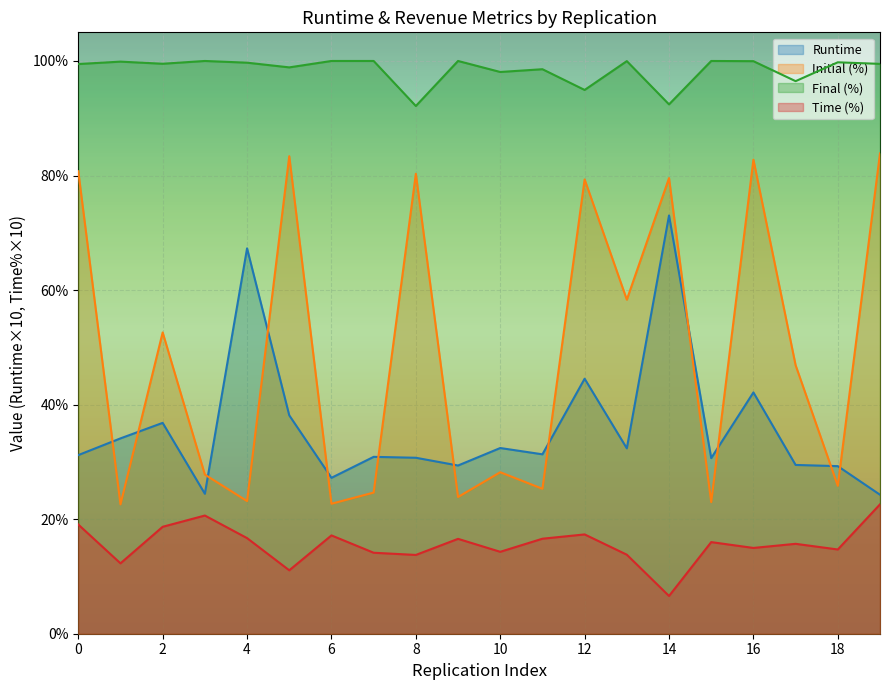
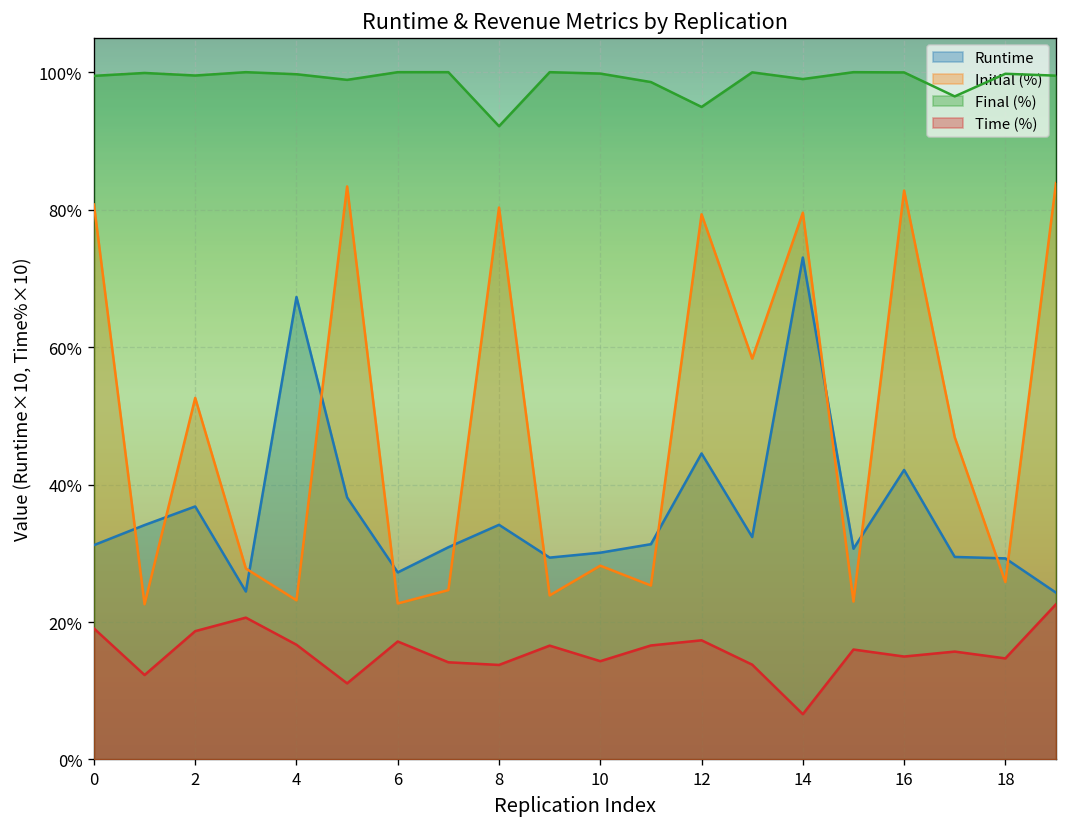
  {
    "Runtime": {
      "0": "31%",
      "2": "37%",
      "4": "67%",
      "6": "27%",
-     "8": "31%",
-     "10": "32%",
+     "8": "34%",
+     "10": "30%",
      "12": "45%",
      "14": "73%",
      "16": "42%",
      "18": "29%"
    },
    "Final (%)": {
      "0": "99%",
      "2": "100%",
      "4": "100%",
      "6": "100%",
      "8": "92%",
-     "10": "98%",
+     "10": "100%",
      "12": "95%",
-     "14": "92%",
+     "14": "99%",
      "16": "100%"
    }
  }
